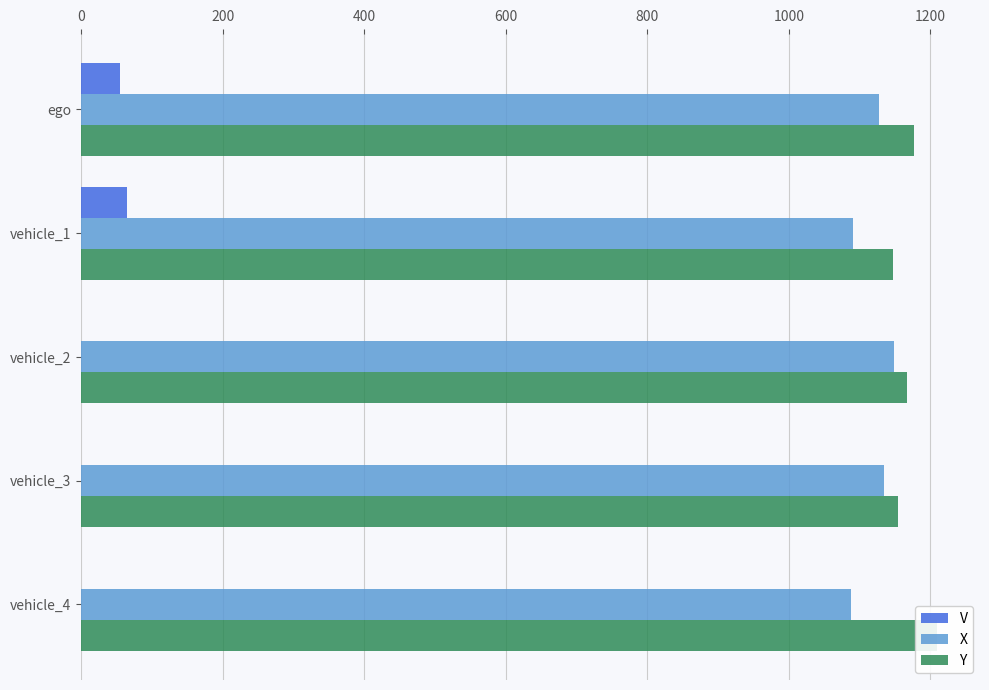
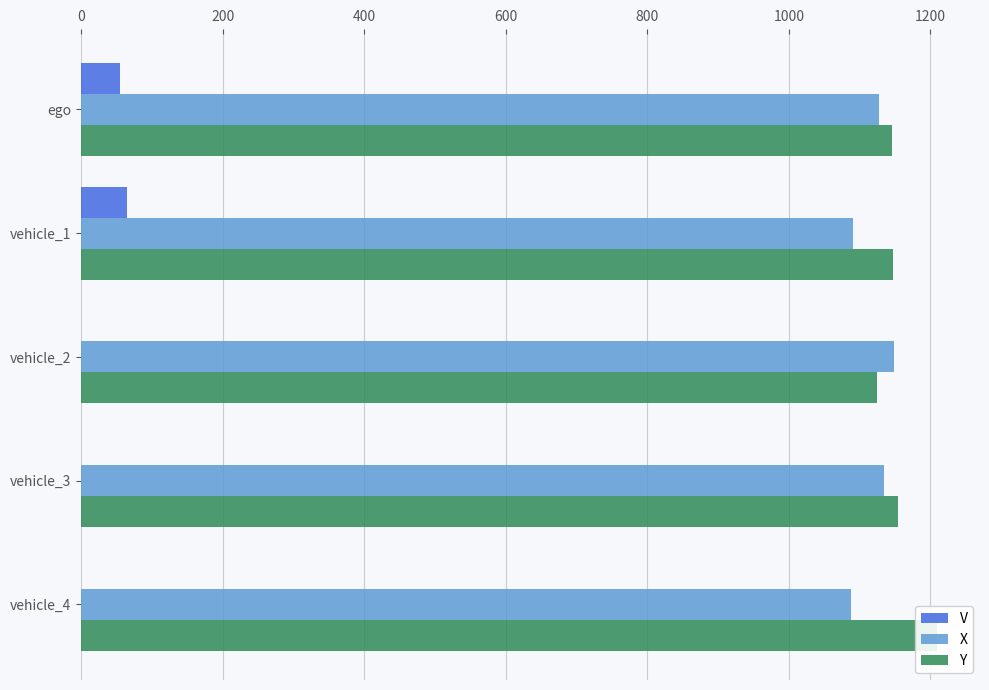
  {
    "Y": {
-     "ego": 1180,
+     "ego": 1150,
      "vehicle_1": 1150,
-     "vehicle_2": 1170,
+     "vehicle_2": 1120,
      "vehicle_3": 1150
    }
  }
